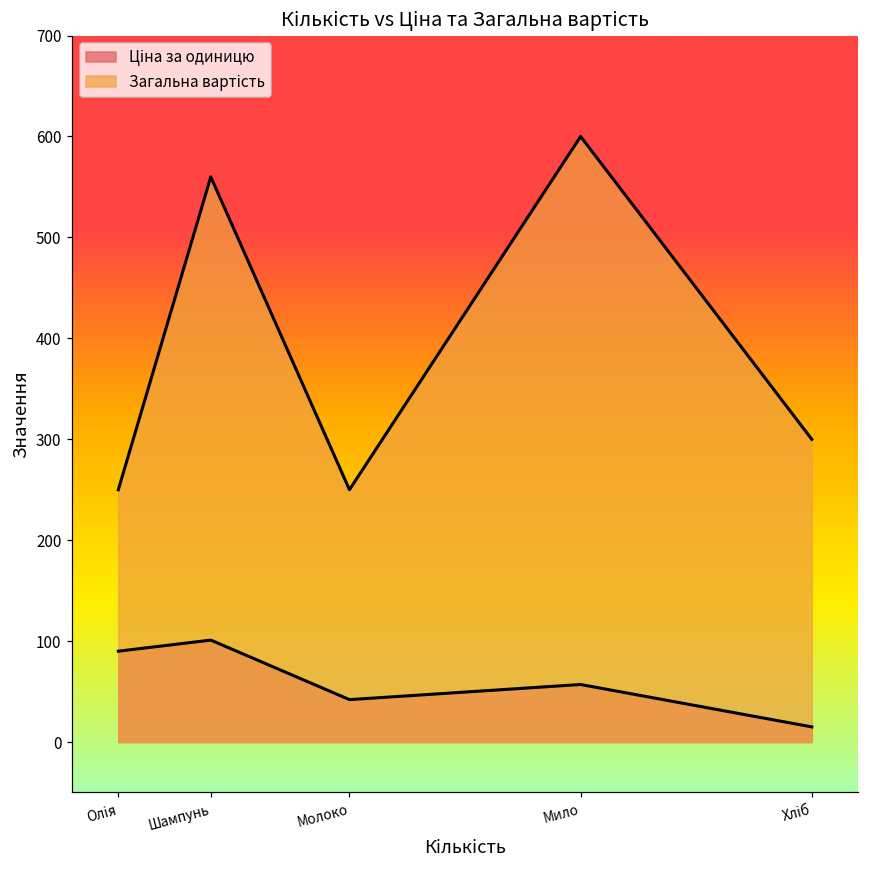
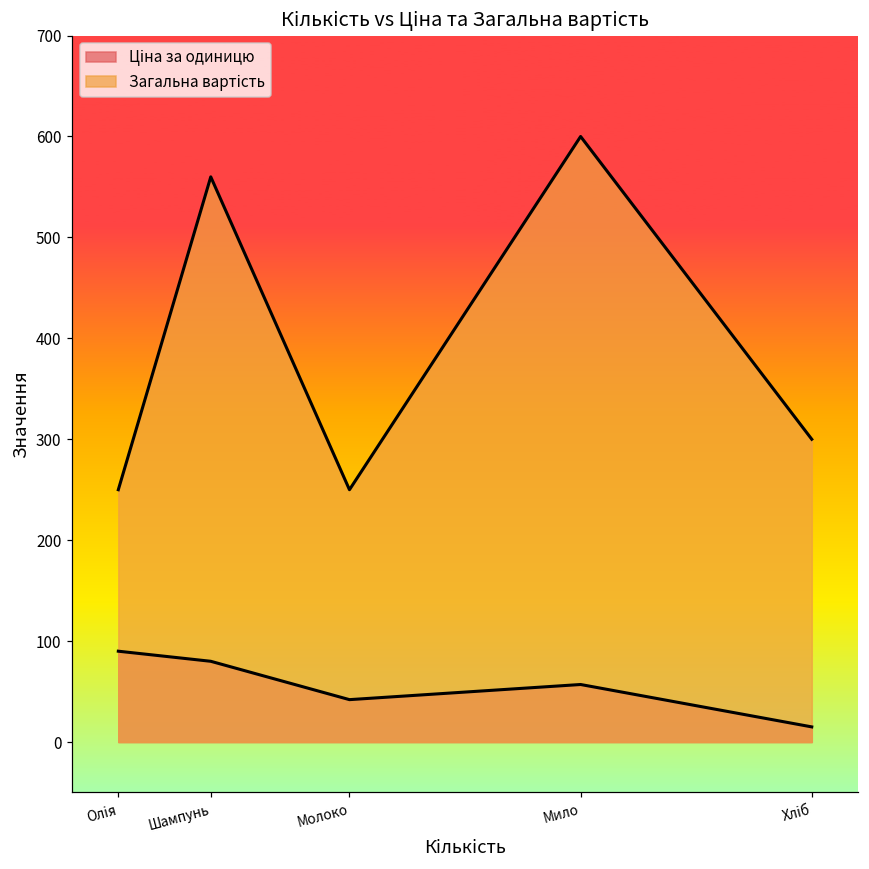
  {
    "Ціна за одиницю": {
      "Олія": 90,
-     "Шампунь": 100,
+     "Шампунь": 80,
      "Молоко": 40,
      "Мило": 60,
      "Хліб": 20
    },
    "Загальна вартість": {
      "Олія": 250,
      "Шампунь": 560,
      "Молоко": 250,
      "Мило": 600,
      "Хліб": 300
    }
  }
